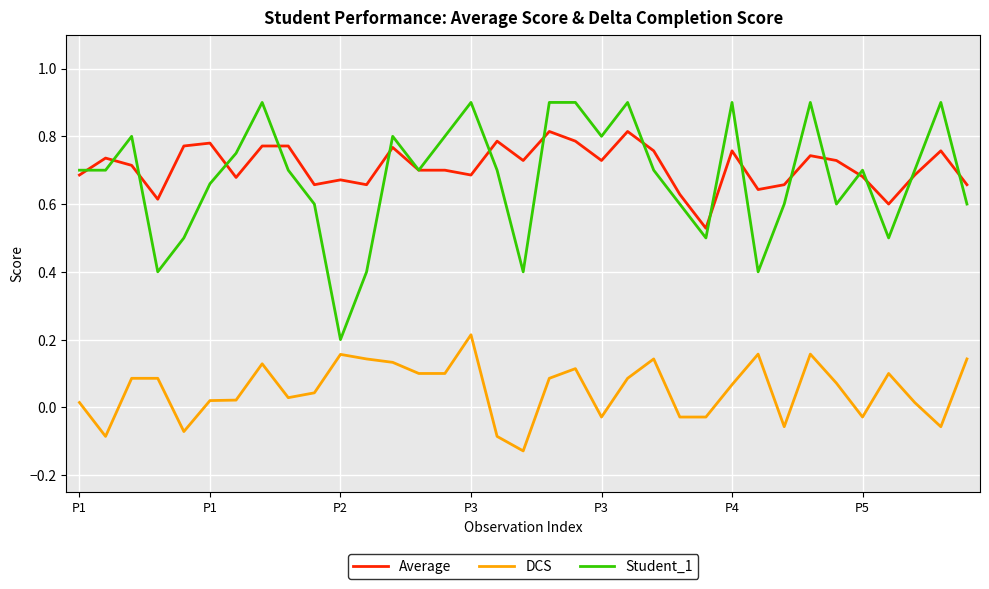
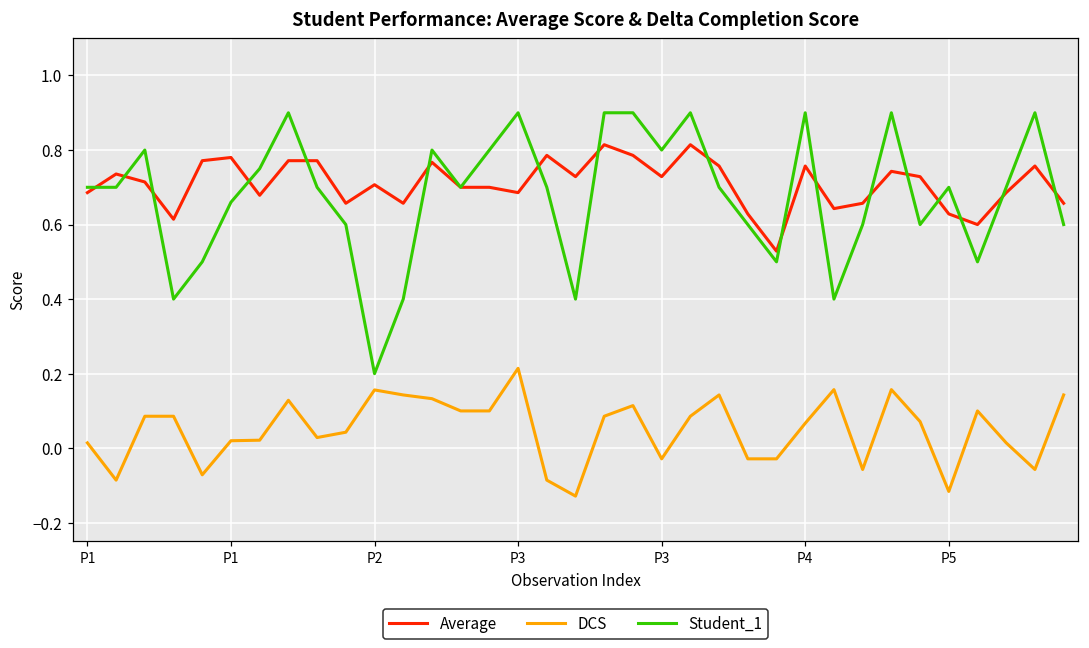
  {
    "Average": {
-     "P2": 0.67,
+     "P2": 0.71,
      "P4": 0.76,
-     "P5": 0.68
+     "P5": 0.63
    },
    "DCS": {
      "P2": 0.16,
      "P4": 0.07,
-     "P5": -0.03
+     "P5": -0.12
    },
    "Student_1": {
      "P2": 0.20,
      "P4": 0.90,
      "P5": 0.70
    }
  }
